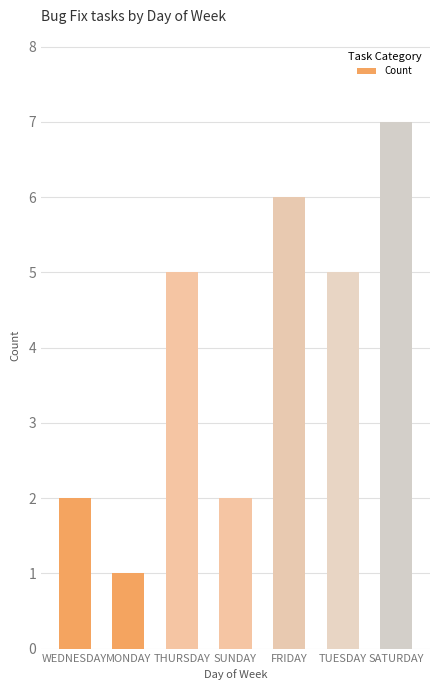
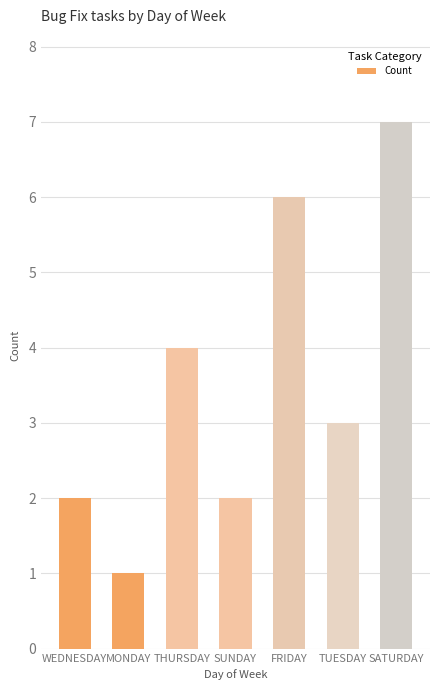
  {
    "WEDNESDAY": 2,
    "MONDAY": 1,
-   "THURSDAY": 5,
+   "THURSDAY": 4,
    "SUNDAY": 2,
    "FRIDAY": 6,
-   "TUESDAY": 5,
+   "TUESDAY": 3,
    "SATURDAY": 7
  }
